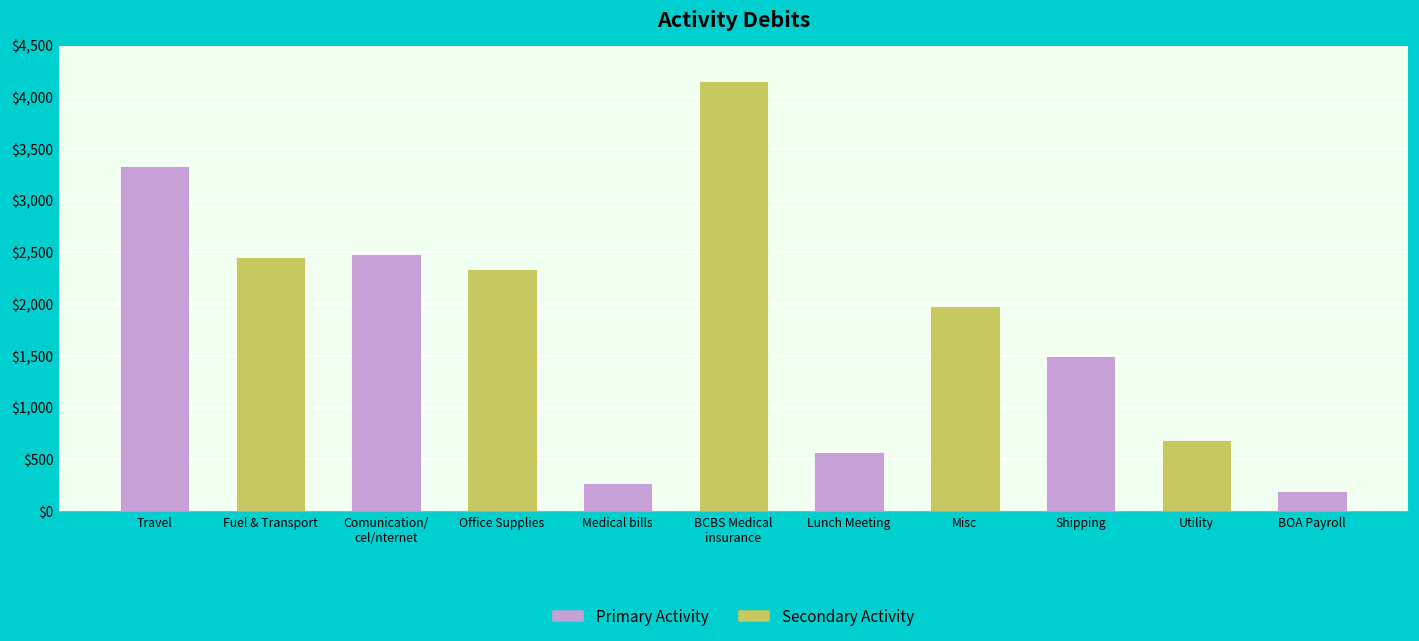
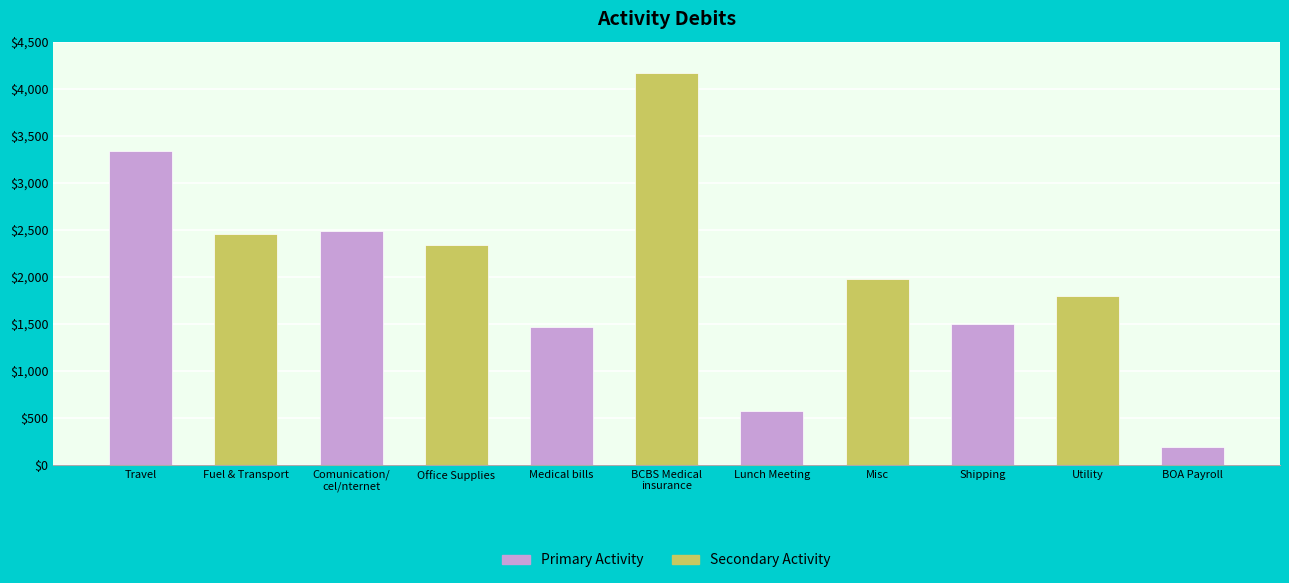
  {
    "Travel": "$3,300",
    "Fuel & Transport": "$2,500",
    "Comunication/ cel/nternet": "$2,500",
    "Office Supplies": "$2,300",
-   "Medical bills": "$300",
+   "Medical bills": "$1,500",
    "BCBS Medical insurance": "$4,200",
    "Lunch Meeting": "$600",
    "Misc": "$2,000",
    "Shipping": "$1,500",
-   "Utility": "$700",
+   "Utility": "$1,800",
    "BOA Payroll": "$200"
  }
